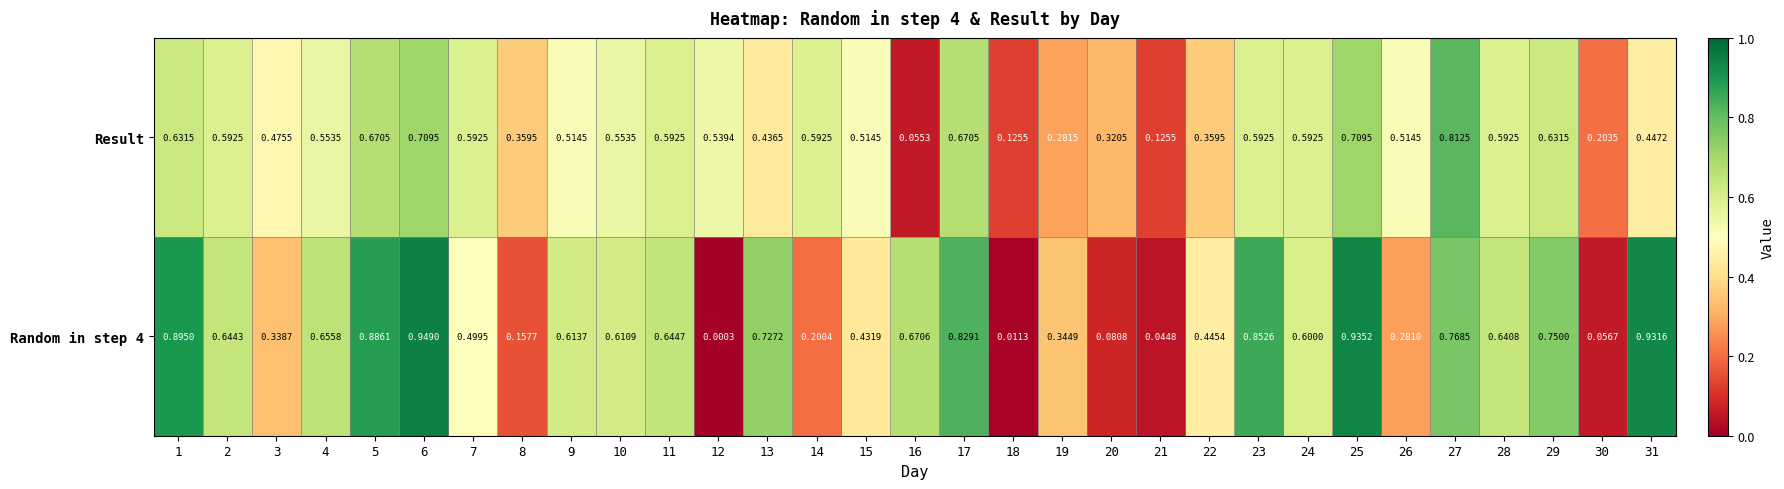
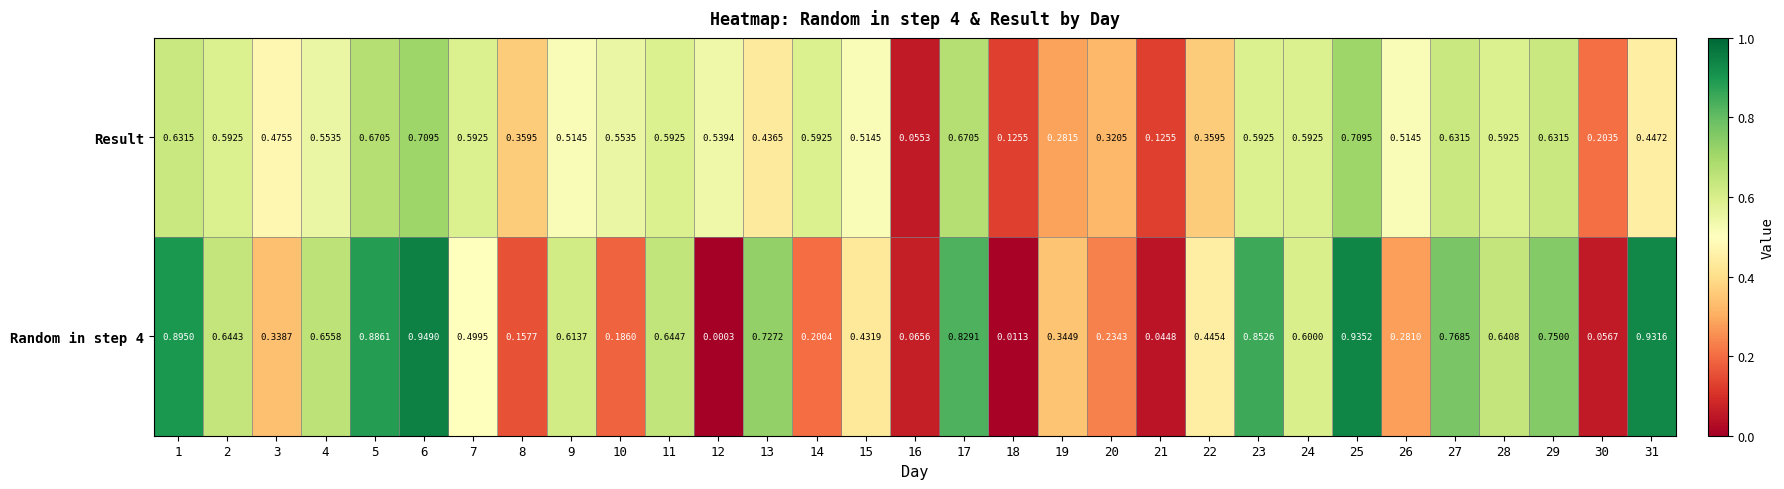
  {
    "Result": {
      "1": 0.6315,
      "2": 0.5925,
      "3": 0.4755,
      "4": 0.5535,
      "5": 0.6705,
      "6": 0.7095,
      "7": 0.5925,
      "8": 0.3595,
      "9": 0.5145,
      "10": 0.5535,
      "11": 0.5925,
      "12": 0.5394,
      "13": 0.4365,
      "14": 0.5925,
      "15": 0.5145,
      "16": 0.0553,
      "17": 0.6705,
      "18": 0.1255,
      "19": 0.2815,
      "20": 0.3205,
      "21": 0.1255,
      "22": 0.3595,
      "23": 0.5925,
      "24": 0.5925,
      "25": 0.7095,
      "26": 0.5145,
-     "27": 0.8125,
+     "27": 0.6315,
      "28": 0.5925,
      "29": 0.6315,
      "30": 0.2035,
      "31": 0.4472
    },
    "Random in step 4": {
      "1": 0.8950,
      "2": 0.6443,
      "3": 0.3387,
      "4": 0.6558,
      "5": 0.8861,
      "6": 0.9490,
      "7": 0.4995,
      "8": 0.1577,
      "9": 0.6137,
-     "10": 0.6109,
+     "10": 0.1860,
      "11": 0.6447,
      "12": 0.0003,
      "13": 0.7272,
      "14": 0.2004,
      "15": 0.4319,
-     "16": 0.6706,
+     "16": 0.0656,
      "17": 0.8291,
      "18": 0.0113,
      "19": 0.3449,
-     "20": 0.0808,
+     "20": 0.2343,
      "21": 0.0448,
      "22": 0.4454,
      "23": 0.8526,
      "24": 0.6000,
      "25": 0.9352,
      "26": 0.2810,
      "27": 0.7685,
      "28": 0.6408,
      "29": 0.7500,
      "30": 0.0567,
      "31": 0.9316
    }
  }
